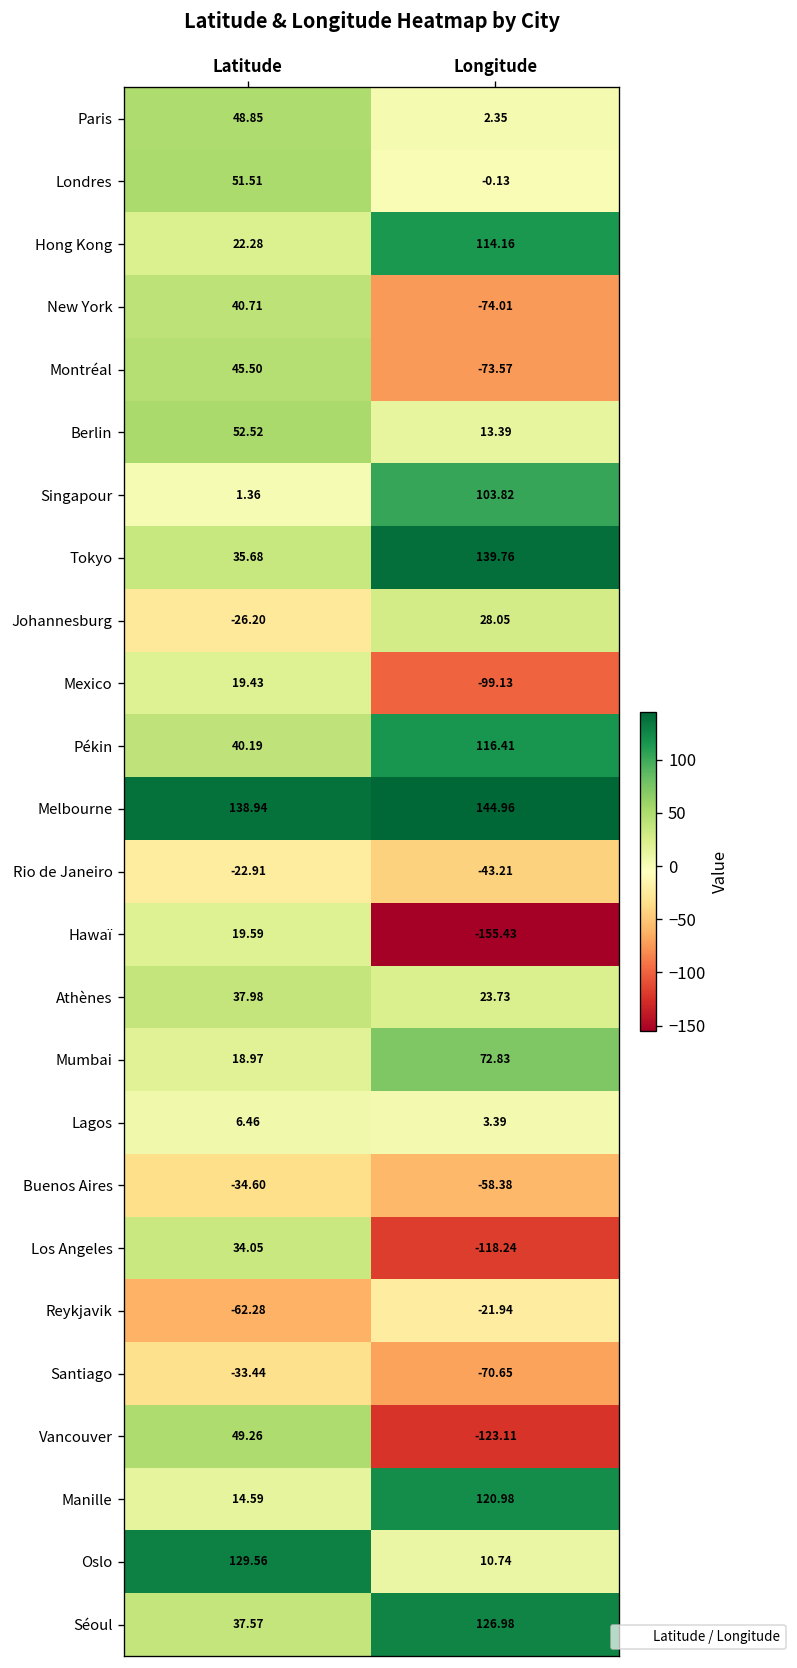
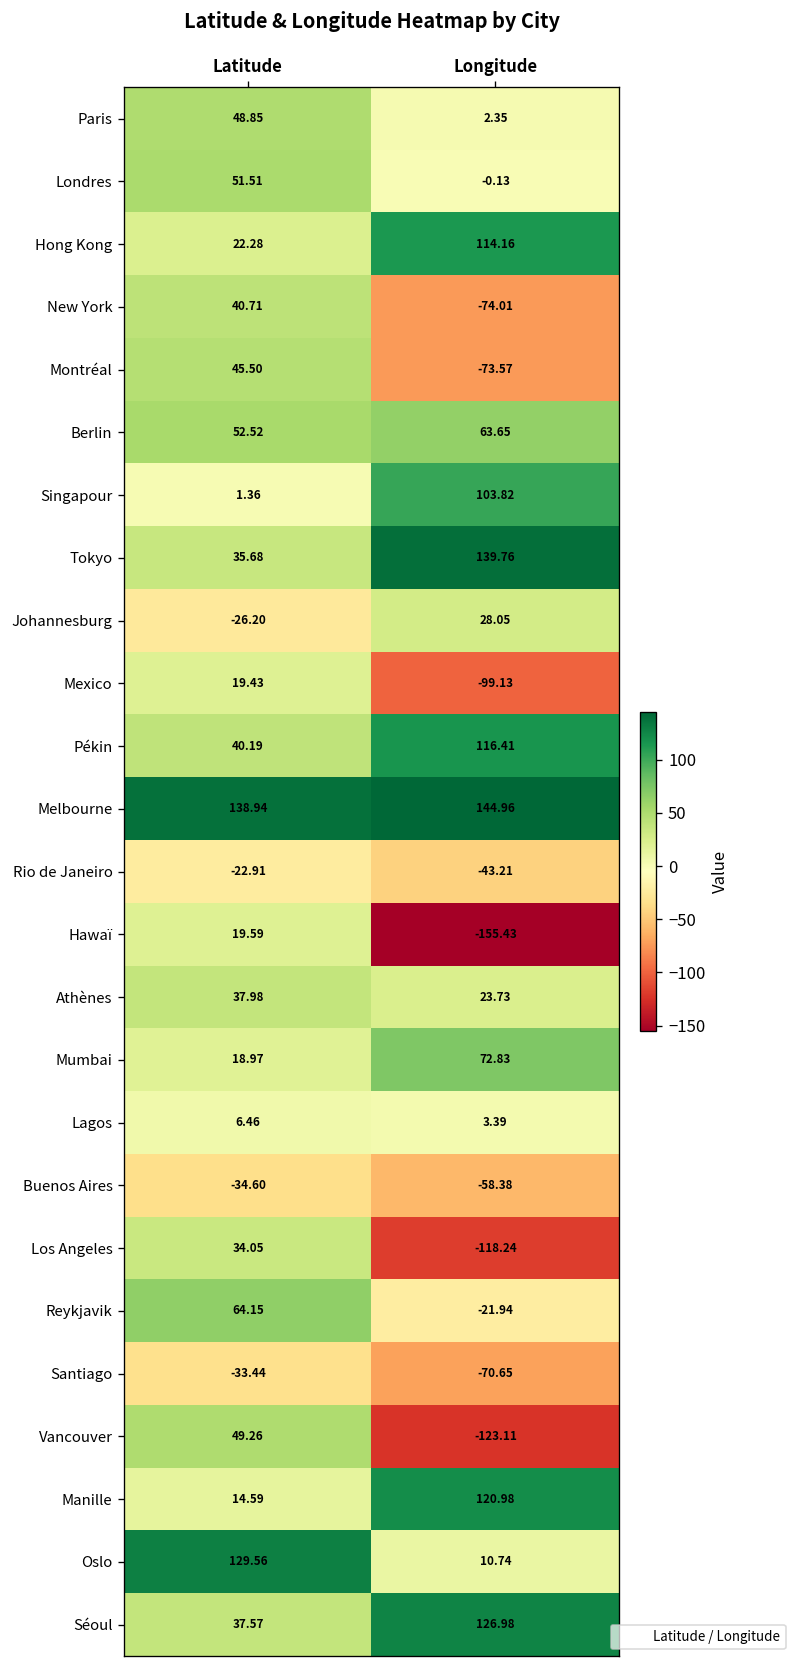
  {
    "Paris": {
      "Latitude": 48.85,
      "Longitude": 2.35
    },
    "Londres": {
      "Latitude": 51.51,
      "Longitude": -0.13
    },
    "Hong Kong": {
      "Latitude": 22.28,
      "Longitude": 114.16
    },
    "New York": {
      "Latitude": 40.71,
      "Longitude": -74.01
    },
    "Montréal": {
      "Latitude": 45.50,
      "Longitude": -73.57
    },
    "Berlin": {
      "Latitude": 52.52,
-     "Longitude": 13.39
+     "Longitude": 63.65
    },
    "Singapour": {
      "Latitude": 1.36,
      "Longitude": 103.82
    },
    "Tokyo": {
      "Latitude": 35.68,
      "Longitude": 139.76
    },
    "Johannesburg": {
      "Latitude": -26.20,
      "Longitude": 28.05
    },
    "Mexico": {
      "Latitude": 19.43,
      "Longitude": -99.13
    },
    "Pékin": {
      "Latitude": 40.19,
      "Longitude": 116.41
    },
    "Melbourne": {
      "Latitude": 138.94,
      "Longitude": 144.96
    },
    "Rio de Janeiro": {
      "Latitude": -22.91,
      "Longitude": -43.21
    },
    "Hawaï": {
      "Latitude": 19.59,
      "Longitude": -155.43
    },
    "Athènes": {
      "Latitude": 37.98,
      "Longitude": 23.73
    },
    "Mumbai": {
      "Latitude": 18.97,
      "Longitude": 72.83
    },
    "Lagos": {
      "Latitude": 6.46,
      "Longitude": 3.39
    },
    "Buenos Aires": {
      "Latitude": -34.60,
      "Longitude": -58.38
    },
    "Los Angeles": {
      "Latitude": 34.05,
      "Longitude": -118.24
    },
    "Reykjavik": {
-     "Latitude": -62.28,
+     "Latitude": 64.15,
      "Longitude": -21.94
    },
    "Santiago": {
      "Latitude": -33.44,
      "Longitude": -70.65
    },
    "Vancouver": {
      "Latitude": 49.26,
      "Longitude": -123.11
    },
    "Manille": {
      "Latitude": 14.59,
      "Longitude": 120.98
    },
    "Oslo": {
      "Latitude": 129.56,
      "Longitude": 10.74
    },
    "Séoul": {
      "Latitude": 37.57,
      "Longitude": 126.98
    }
  }
